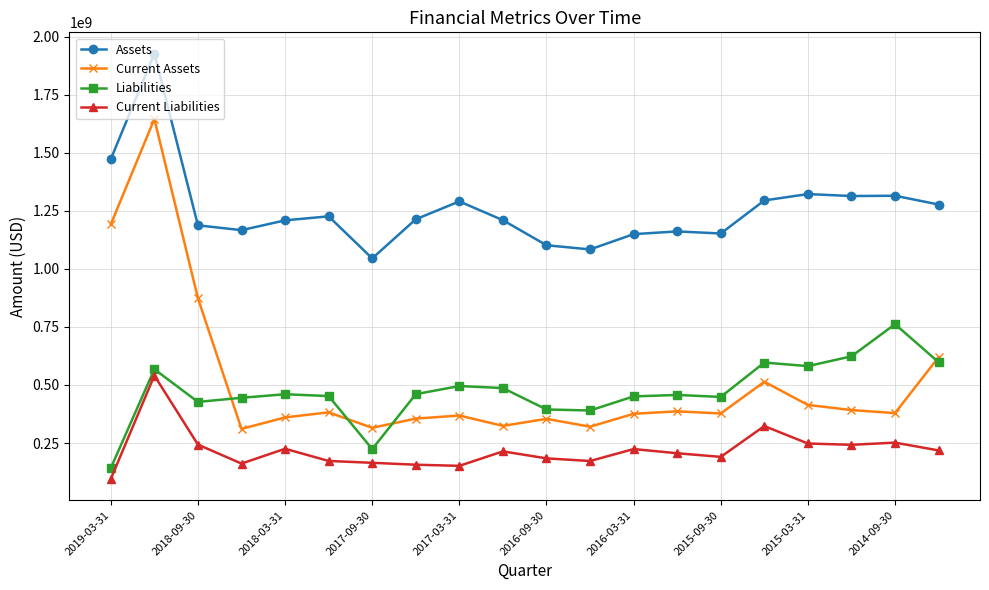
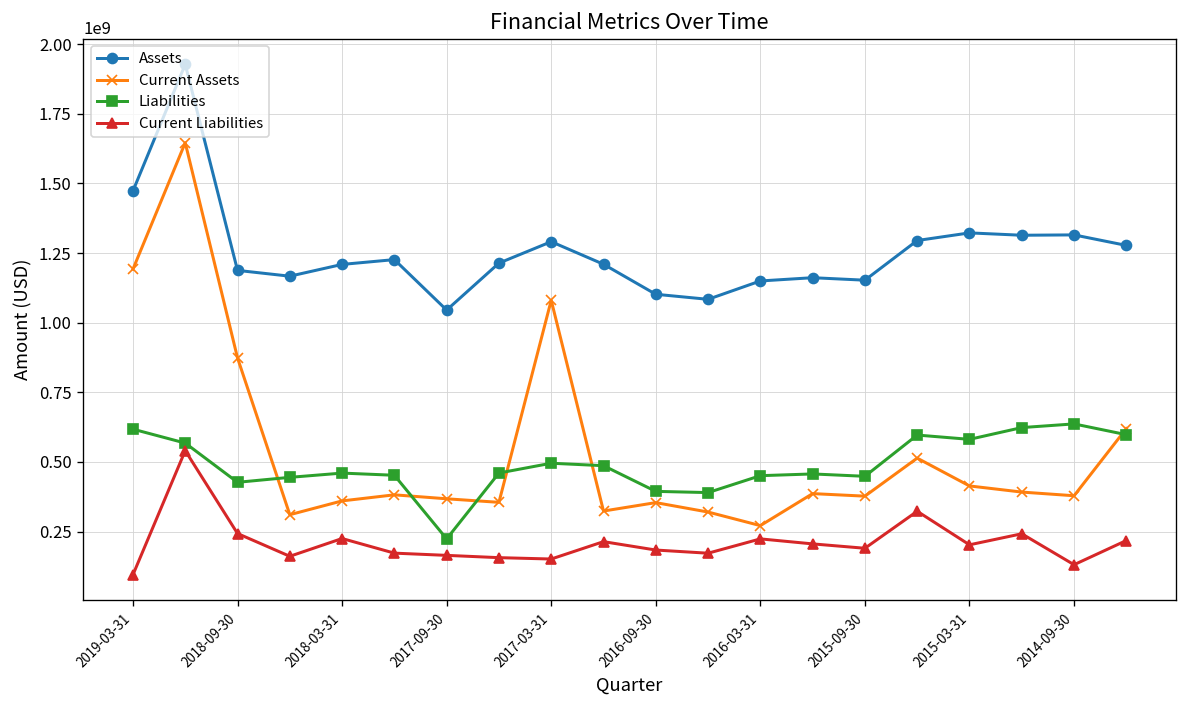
  {
    "Assets": {
      "2019-03-31": 1470000000,
      "2018-09-30": 1190000000,
      "2018-03-31": 1210000000,
      "2017-09-30": 1050000000,
      "2017-03-31": 1290000000,
      "2016-09-30": 1100000000,
      "2016-03-31": 1150000000,
      "2015-09-30": 1150000000,
      "2015-03-31": 1320000000,
      "2014-09-30": 1320000000
    },
    "Current Assets": {
      "2019-03-31": 1190000000,
      "2018-09-30": 870000000,
      "2018-03-31": 360000000,
-     "2017-09-30": 320000000,
-     "2017-03-31": 370000000,
+     "2017-09-30": 370000000,
+     "2017-03-31": 1080000000,
      "2016-09-30": 350000000,
-     "2016-03-31": 380000000,
+     "2016-03-31": 270000000,
      "2015-09-30": 380000000,
      "2015-03-31": 410000000,
      "2014-09-30": 380000000
    },
    "Liabilities": {
-     "2019-03-31": 140000000,
+     "2019-03-31": 620000000,
      "2018-09-30": 430000000,
      "2018-03-31": 460000000,
      "2017-09-30": 220000000,
      "2017-03-31": 500000000,
      "2016-09-30": 390000000,
      "2016-03-31": 450000000,
      "2015-09-30": 450000000,
      "2015-03-31": 580000000,
-     "2014-09-30": 760000000
+     "2014-09-30": 640000000
    },
    "Current Liabilities": {
      "2019-03-31": 100000000,
      "2018-09-30": 240000000,
      "2018-03-31": 230000000,
      "2017-09-30": 160000000,
      "2017-03-31": 150000000,
      "2016-09-30": 180000000,
      "2016-03-31": 220000000,
      "2015-09-30": 190000000,
-     "2015-03-31": 250000000,
-     "2014-09-30": 250000000
+     "2015-03-31": 200000000,
+     "2014-09-30": 130000000
    }
  }
